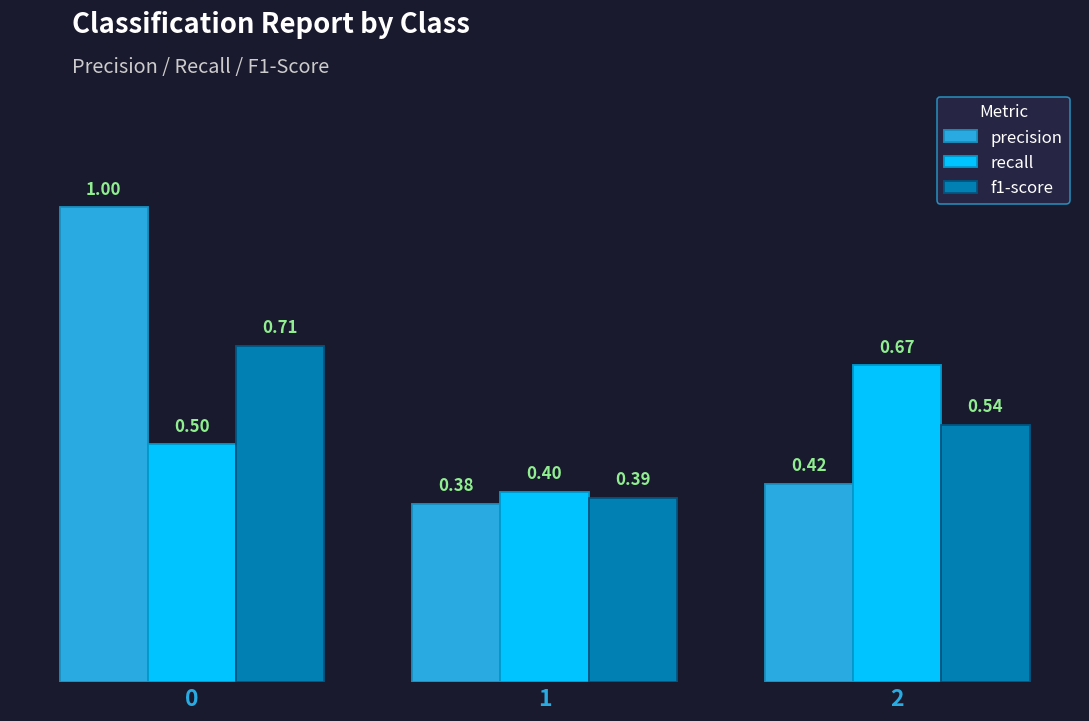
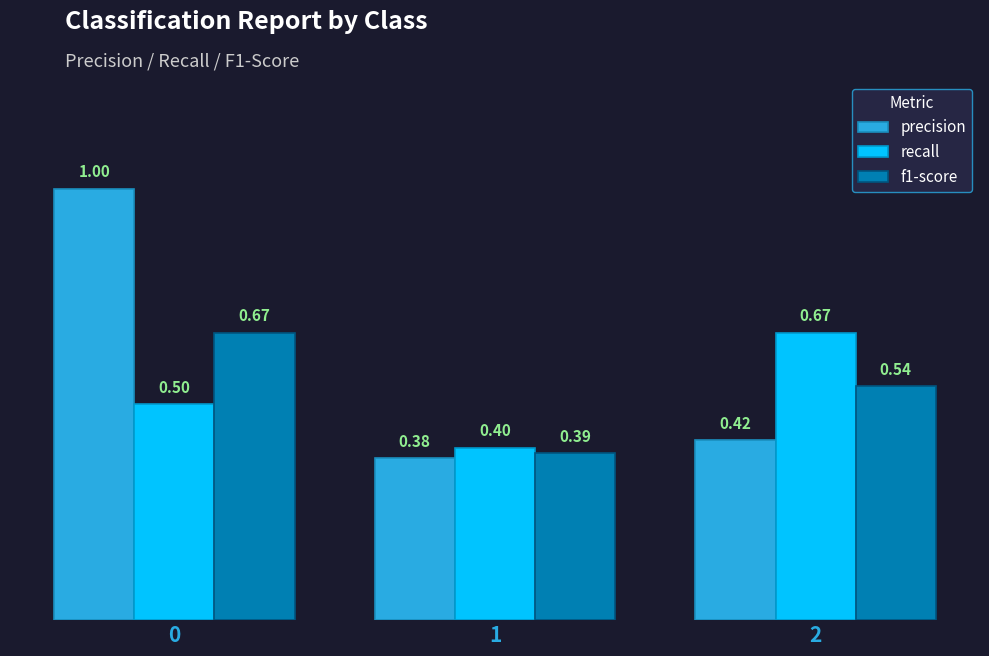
  {
    "f1-score": {
-     "0": 0.71,
+     "0": 0.67,
      "1": 0.39,
      "2": 0.54
    }
  }
